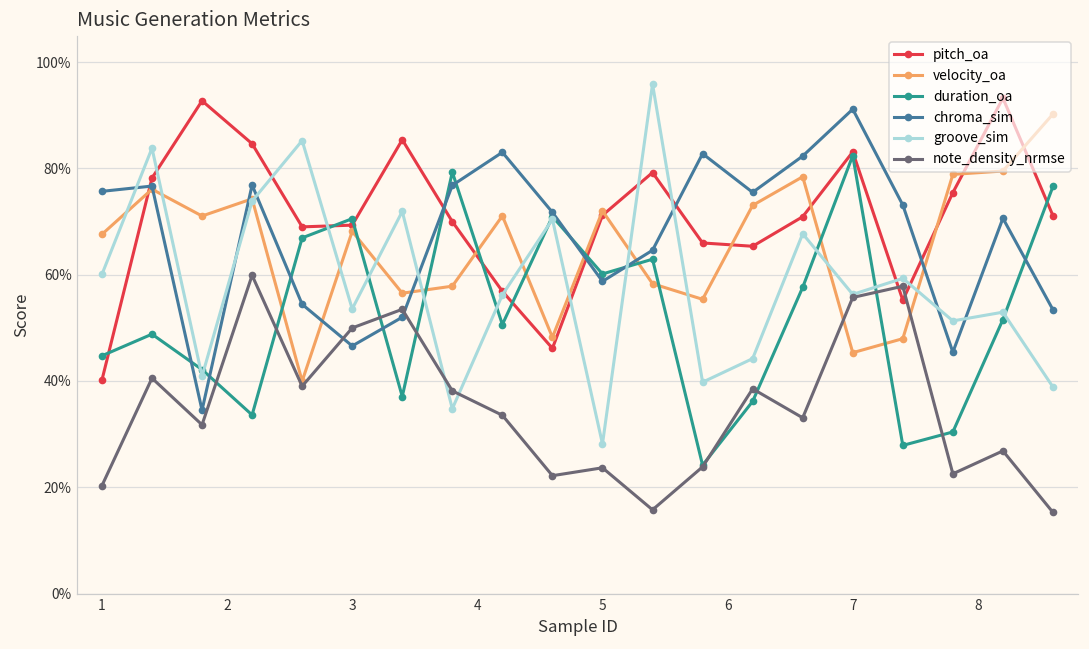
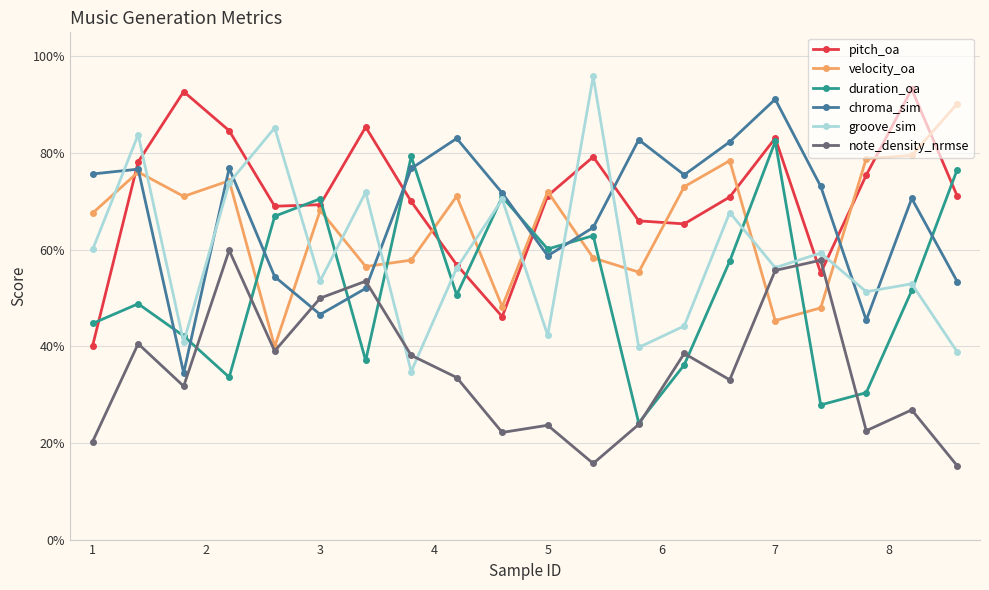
  {
    "pitch_oa": {
      "5": "71%"
    },
    "velocity_oa": {
      "5": "72%"
    },
    "groove_sim": {
-     "5": "28%"
+     "5": "42%"
    }
  }
